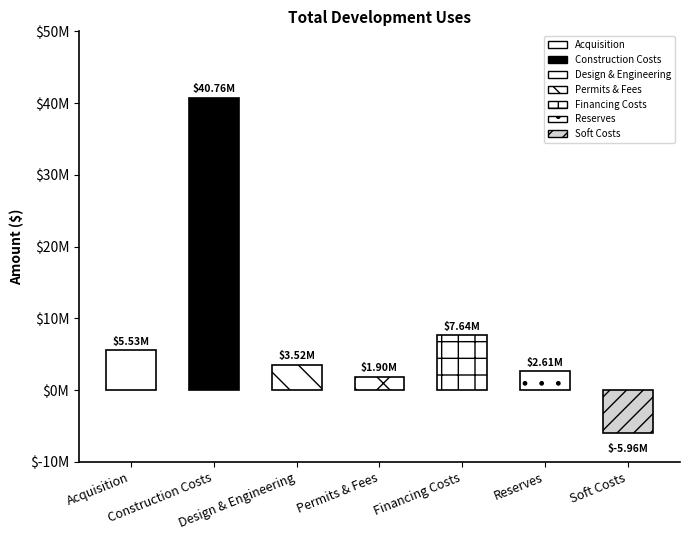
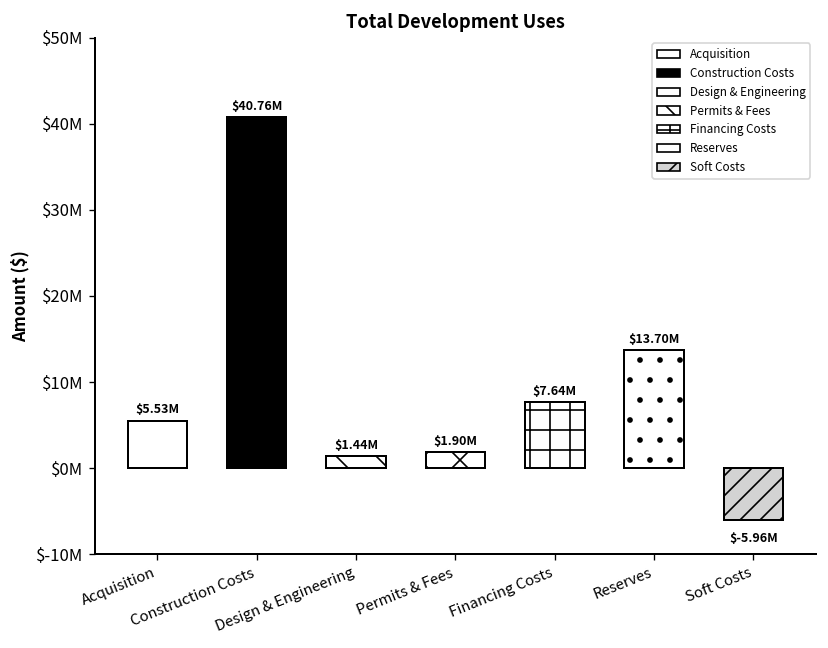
  {
    "Acquisition": "$5.53M",
    "Construction Costs": "$40.76M",
-   "Design & Engineering": "$3.52M",
+   "Design & Engineering": "$1.44M",
    "Permits & Fees": "$1.90M",
    "Financing Costs": "$7.64M",
-   "Reserves": "$2.61M",
+   "Reserves": "$13.70M",
    "Soft Costs": "$-5.96M"
  }
